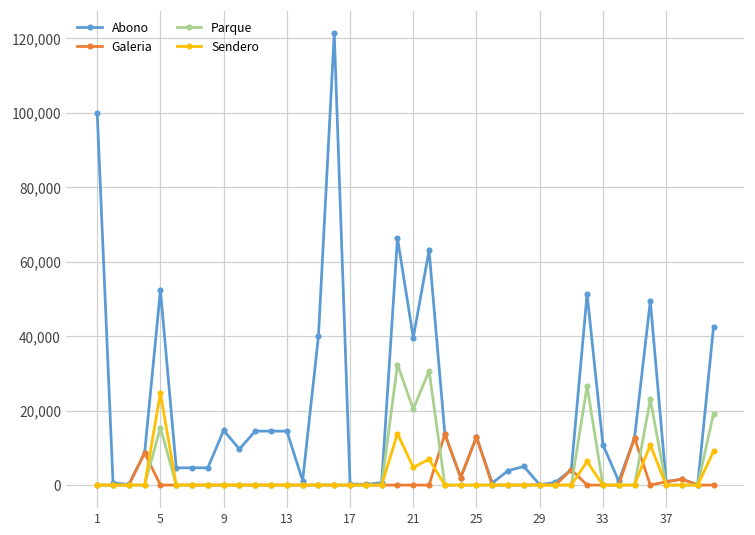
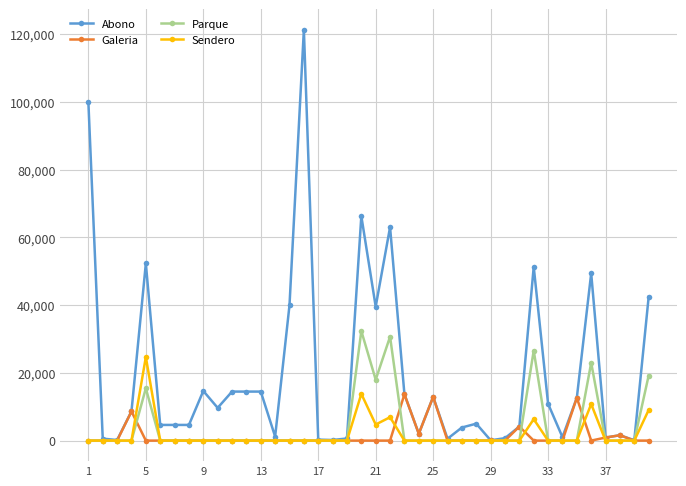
  {
    "Abono": {
      "1": "100,000",
      "5": "52,000",
      "9": "15,000",
      "13": "14,000",
      "21": "40,000",
      "33": "11,000"
    },
    "Galeria": {
      "5": "0",
      "21": "0"
    },
    "Parque": {
      "5": "15,000",
-     "21": "20,000"
+     "21": "18,000"
    },
    "Sendero": {
      "5": "25,000",
      "21": "5,000"
    }
  }
